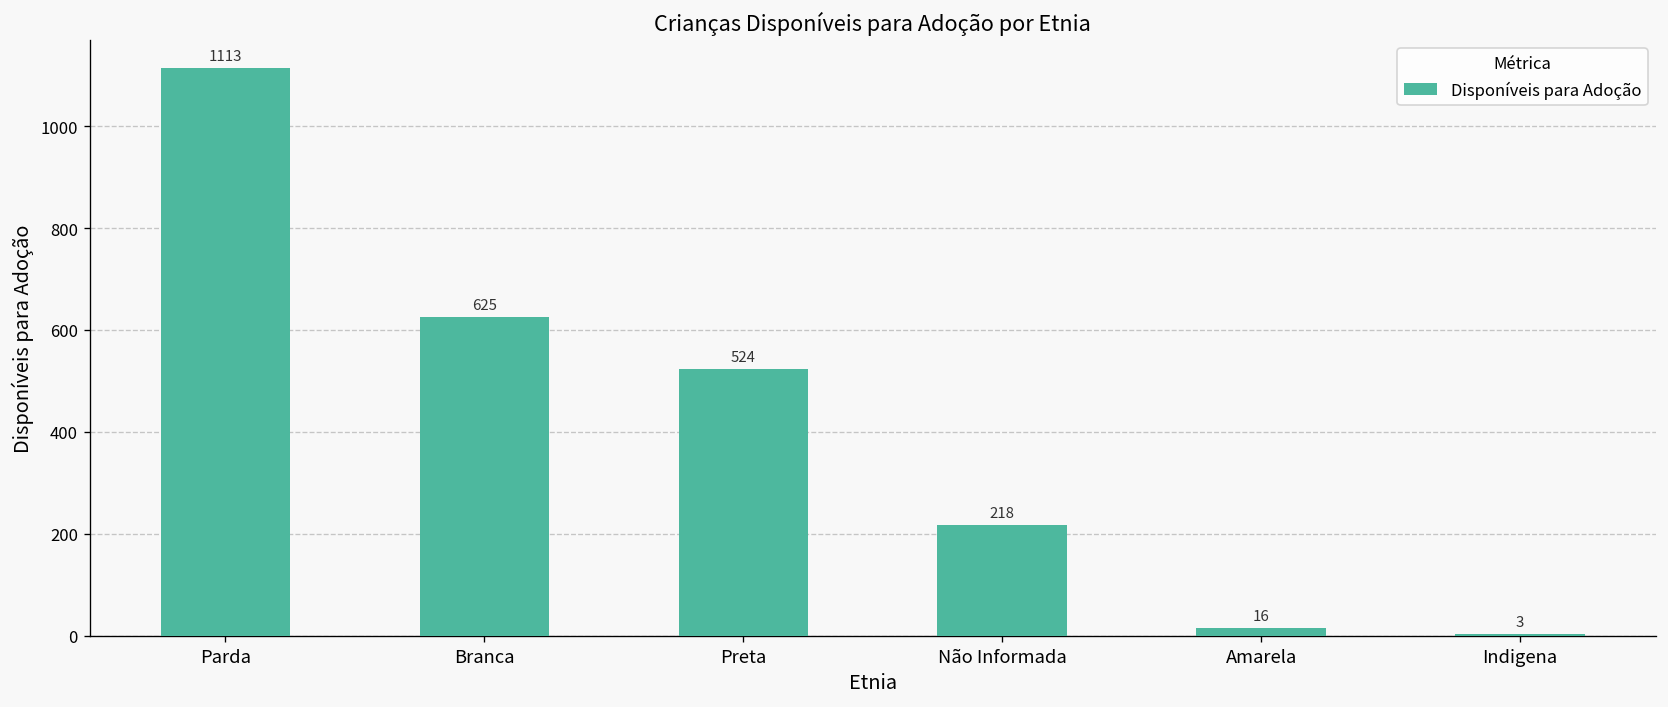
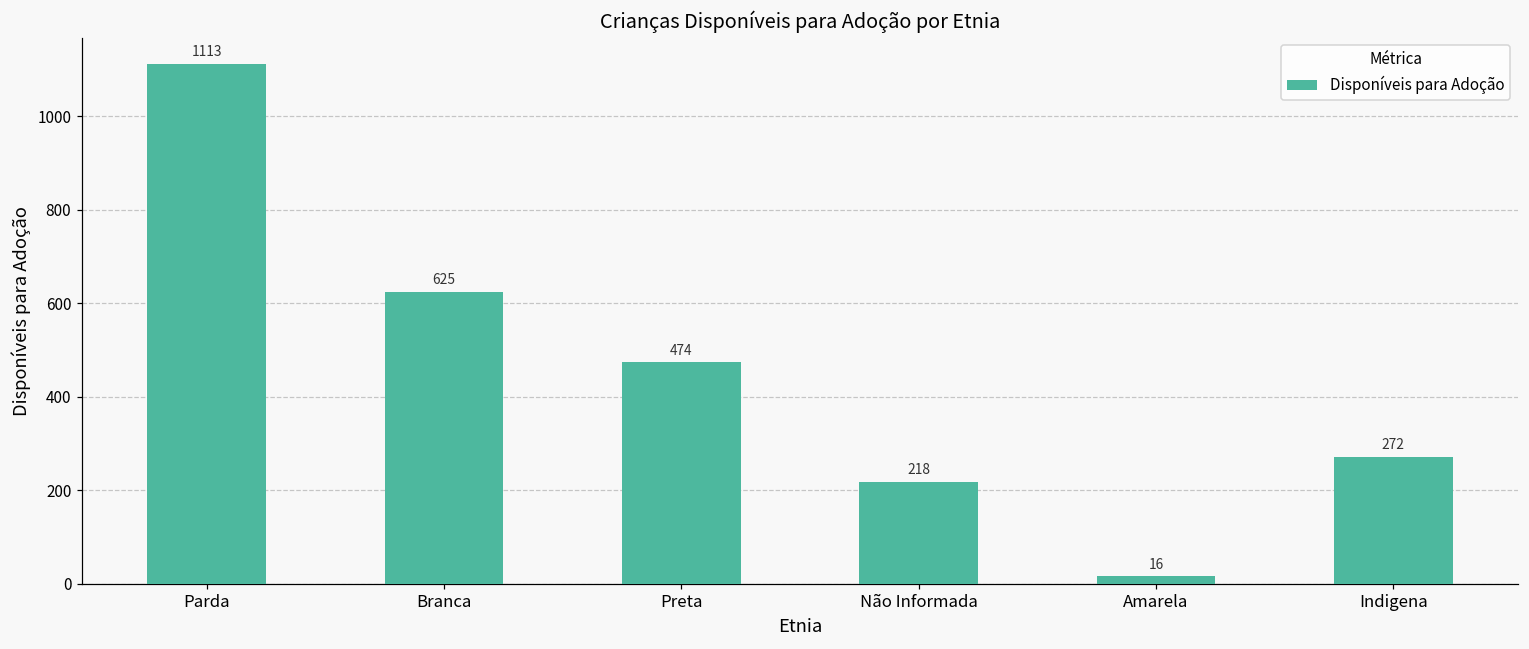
  {
    "Parda": 1113,
    "Branca": 625,
-   "Preta": 524,
+   "Preta": 474,
    "Não Informada": 218,
    "Amarela": 16,
-   "Indigena": 3
+   "Indigena": 272
  }
